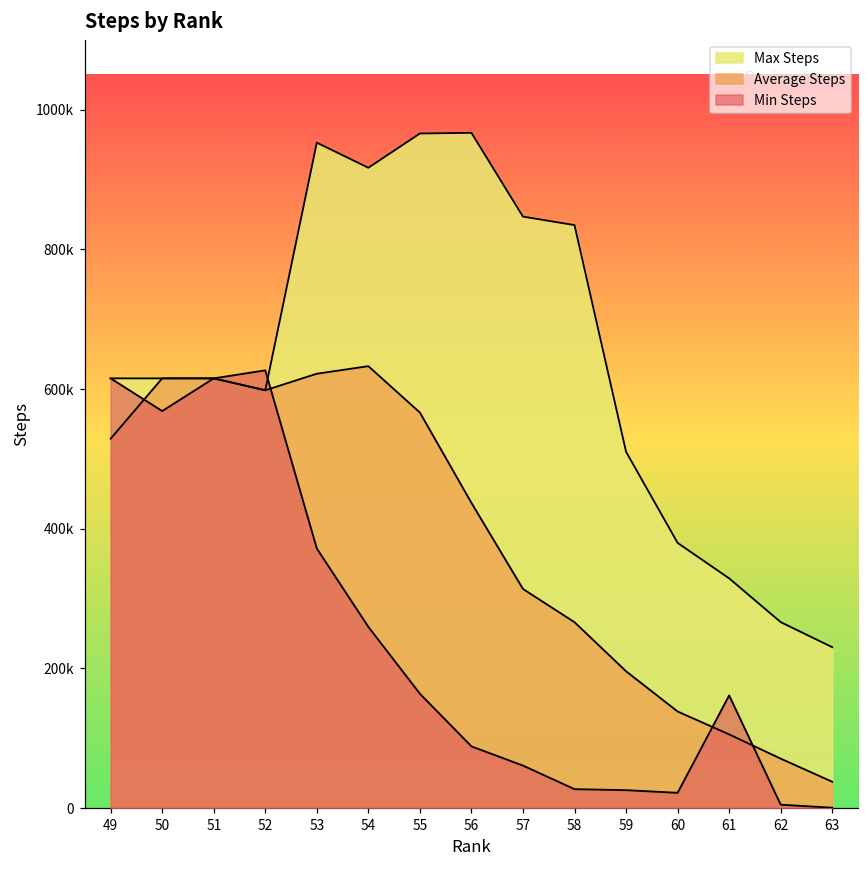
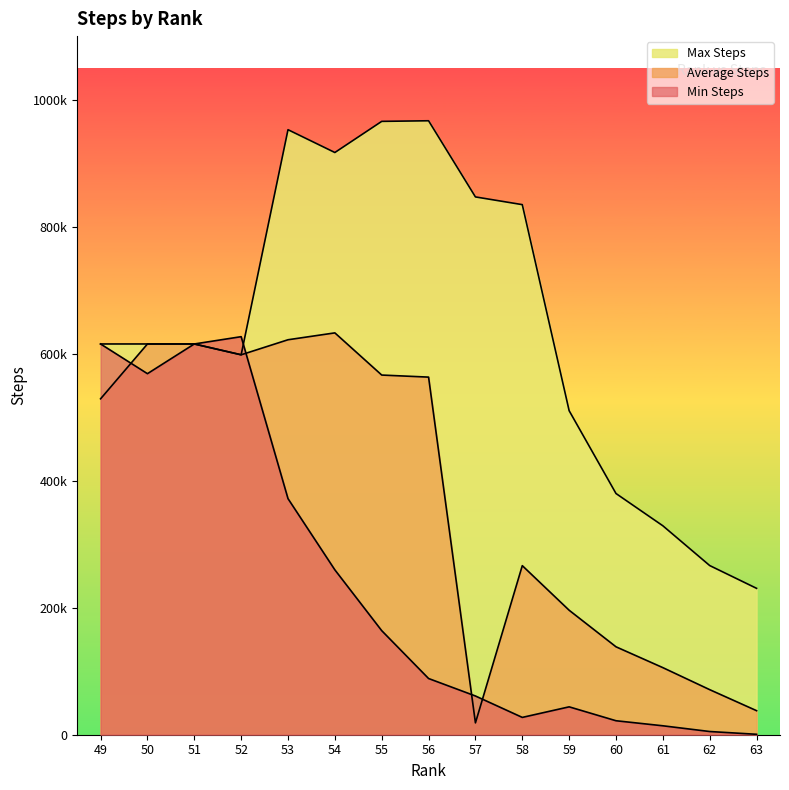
  {
    "Max Steps": {
      "53": 950000,
      "54": 920000,
      "55": 970000,
      "56": 970000,
      "57": 850000,
      "58": 830000,
      "59": 510000,
      "60": 380000,
      "61": 330000,
      "62": 270000,
      "63": 230000
    },
    "Average Steps": {
      "49": 530000,
      "53": 620000,
      "54": 630000,
      "55": 570000,
-     "56": 440000,
-     "57": 310000,
+     "56": 560000,
+     "57": 20000,
      "58": 270000,
      "59": 200000,
      "60": 140000,
      "61": 110000,
      "62": 70000,
      "63": 40000
    },
    "Min Steps": {
      "50": 570000,
      "52": 630000,
      "53": 370000,
      "54": 260000,
      "55": 160000,
      "56": 90000,
      "57": 60000,
      "58": 30000,
-     "59": 30000,
+     "59": 40000,
      "60": 20000,
-     "61": 160000,
+     "61": 10000,
      "62": 10000,
      "63": 0
    }
  }
